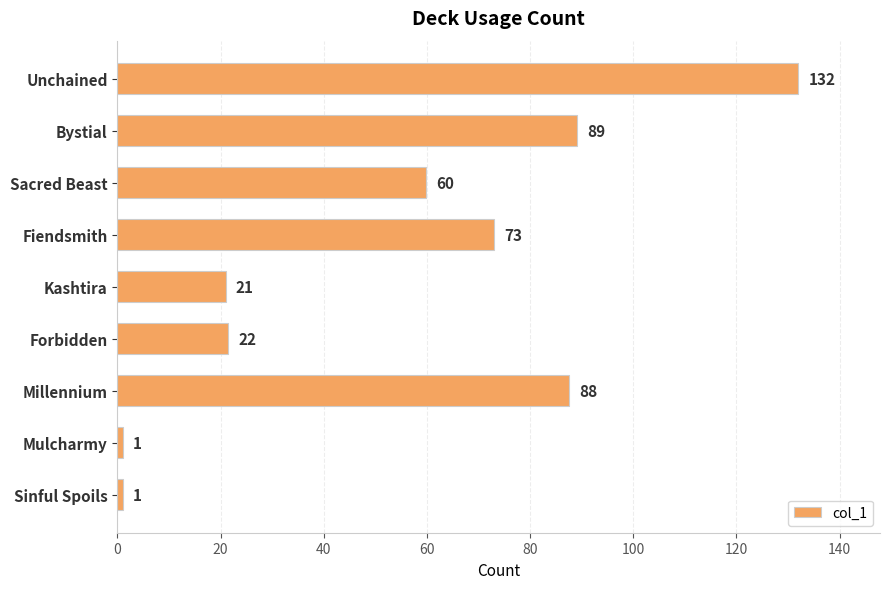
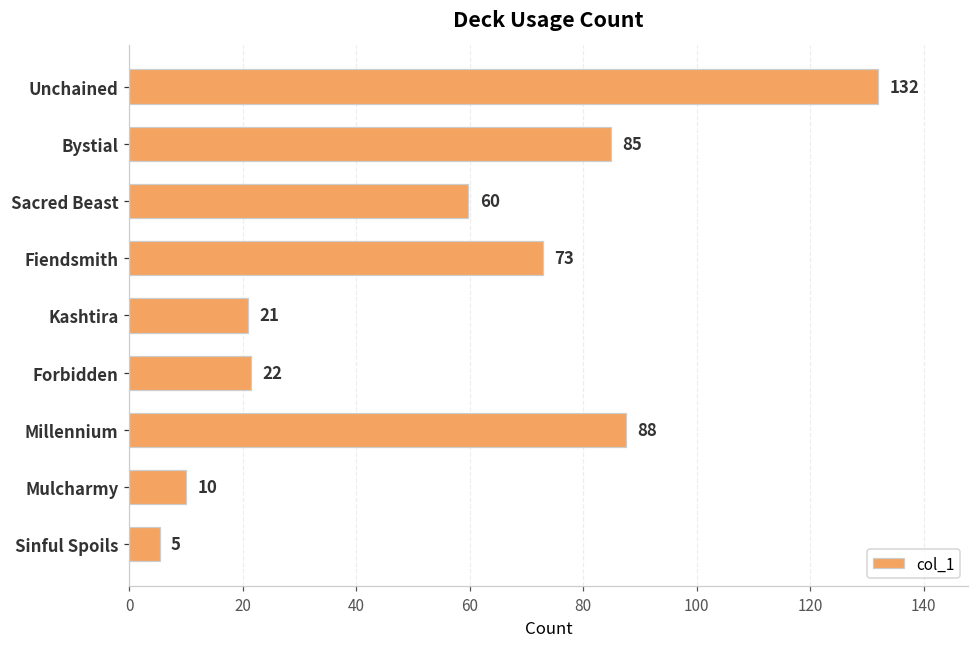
  {
    "Unchained": 132,
-   "Bystial": 89,
+   "Bystial": 85,
    "Sacred Beast": 60,
    "Fiendsmith": 73,
    "Kashtira": 21,
    "Forbidden": 22,
    "Millennium": 88,
-   "Mulcharmy": 1,
-   "Sinful Spoils": 1
+   "Mulcharmy": 10,
+   "Sinful Spoils": 5
  }
